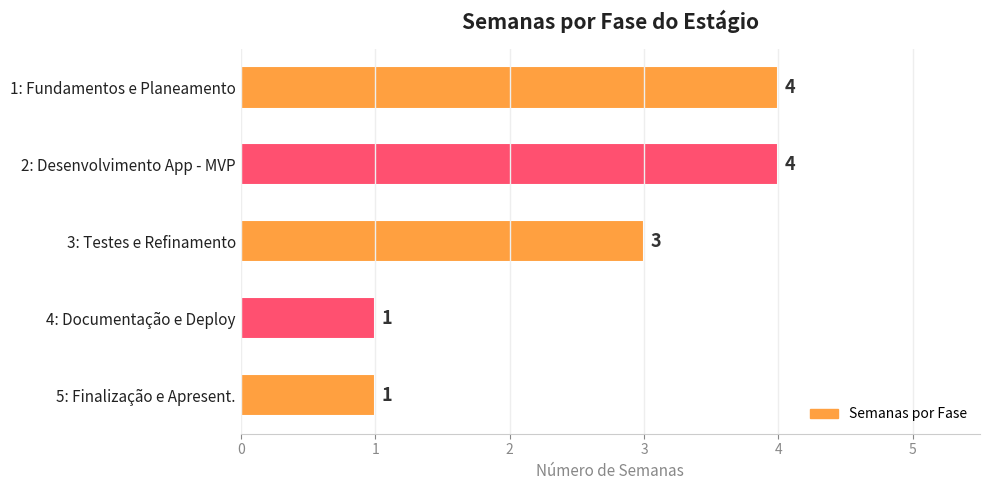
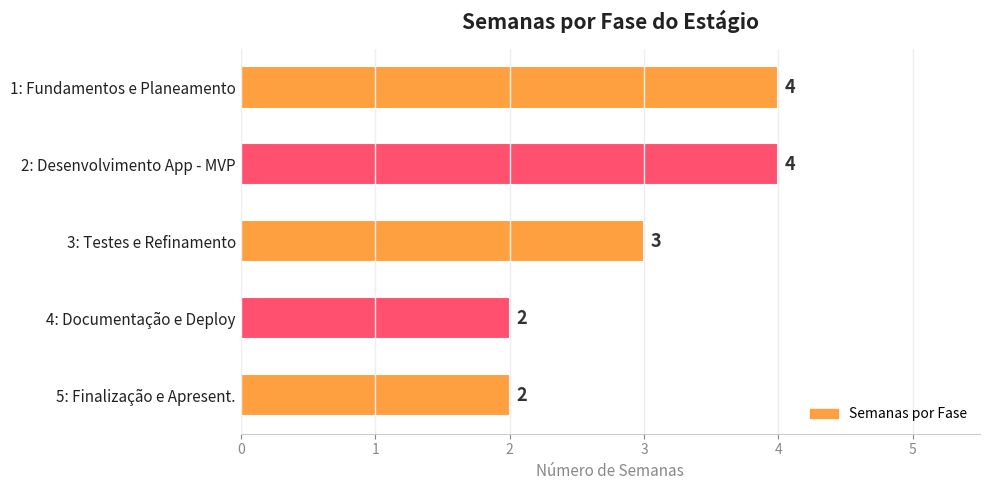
  {
    "1: Fundamentos e Planeamento": 4,
    "2: Desenvolvimento App - MVP": 4,
    "3: Testes e Refinamento": 3,
-   "4: Documentação e Deploy": 1,
-   "5: Finalização e Apresent.": 1
+   "4: Documentação e Deploy": 2,
+   "5: Finalização e Apresent.": 2
  }
